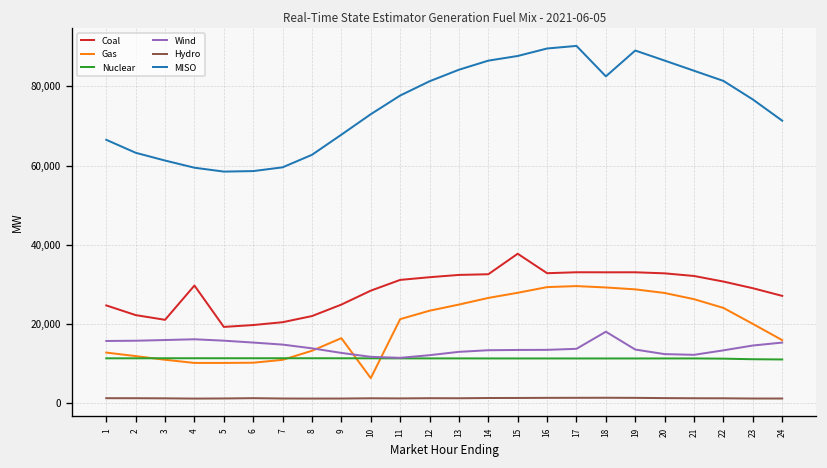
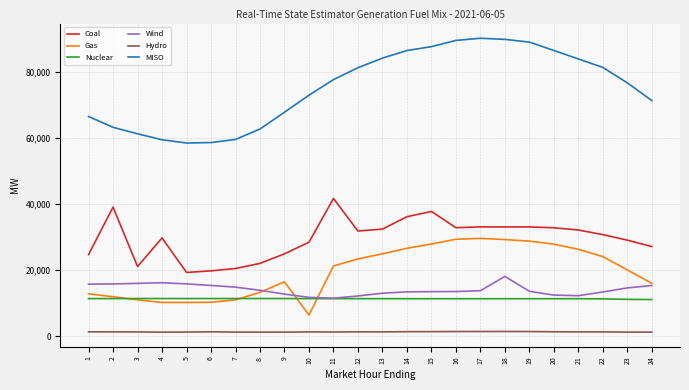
  {
    "Coal": {
      "1": "25,000",
-     "2": "22,000",
+     "2": "39,000",
      "3": "21,000",
      "4": "30,000",
      "5": "19,000",
      "6": "20,000",
      "7": "20,000",
      "8": "22,000",
      "9": "25,000",
      "10": "28,000",
-     "11": "31,000",
+     "11": "42,000",
      "12": "32,000",
      "13": "32,000",
-     "14": "33,000",
+     "14": "36,000",
      "15": "38,000",
      "16": "33,000",
      "17": "33,000",
      "18": "33,000",
      "19": "33,000",
      "20": "33,000",
      "21": "32,000",
      "22": "31,000",
      "23": "29,000",
      "24": "27,000"
    },
    "Gas": {
      "1": "13,000",
      "4": "10,000",
      "5": "10,000",
      "6": "10,000",
      "9": "16,000",
      "10": "6,000",
      "11": "21,000",
      "12": "23,000",
      "13": "25,000",
      "14": "27,000",
      "15": "28,000",
      "16": "29,000",
      "17": "30,000",
      "18": "29,000",
      "19": "29,000",
      "20": "28,000",
      "21": "26,000",
      "22": "24,000",
      "23": "20,000"
    },
    "Nuclear": {
      "1": "11,000",
      "4": "11,000",
      "5": "11,000",
      "6": "11,000",
      "8": "11,000",
      "9": "11,000",
      "12": "11,000",
      "13": "11,000",
      "14": "11,000",
      "15": "11,000",
      "16": "11,000",
      "17": "11,000",
      "18": "11,000",
      "19": "11,000",
      "20": "11,000",
      "21": "11,000",
      "22": "11,000",
      "23": "11,000",
      "24": "11,000"
    },
    "Wind": {
      "1": "16,000",
      "2": "16,000",
      "3": "16,000",
      "4": "16,000",
      "5": "16,000",
      "6": "15,000",
      "7": "15,000",
      "9": "13,000",
      "12": "12,000",
      "13": "13,000",
      "14": "13,000",
      "15": "13,000",
      "16": "14,000",
      "17": "14,000",
      "18": "18,000",
      "19": "14,000",
      "20": "12,000",
      "21": "12,000",
      "22": "13,000",
      "23": "15,000"
    },
    "Hydro": {
      "1": "1,000",
      "2": "1,000",
      "3": "1,000",
      "4": "1,000",
      "5": "1,000",
      "6": "1,000",
      "7": "1,000",
      "8": "1,000",
      "9": "1,000",
      "10": "1,000",
      "11": "1,000",
      "12": "1,000",
      "13": "1,000",
      "14": "1,000",
      "15": "1,000",
      "16": "1,000",
      "17": "1,000",
      "18": "1,000",
      "19": "1,000",
      "20": "1,000",
      "21": "1,000",
      "22": "1,000",
      "23": "1,000",
      "24": "1,000"
    },
    "MISO": {
      "1": "67,000",
      "2": "63,000",
      "3": "61,000",
      "4": "59,000",
      "5": "58,000",
      "6": "59,000",
      "7": "60,000",
      "8": "63,000",
      "9": "68,000",
      "10": "73,000",
      "11": "78,000",
      "12": "81,000",
      "13": "84,000",
      "14": "86,000",
      "15": "88,000",
      "16": "90,000",
      "17": "90,000",
-     "18": "83,000",
+     "18": "90,000",
      "19": "89,000",
      "20": "86,000",
      "21": "84,000",
      "22": "81,000",
      "23": "77,000",
      "24": "71,000"
    }
  }
